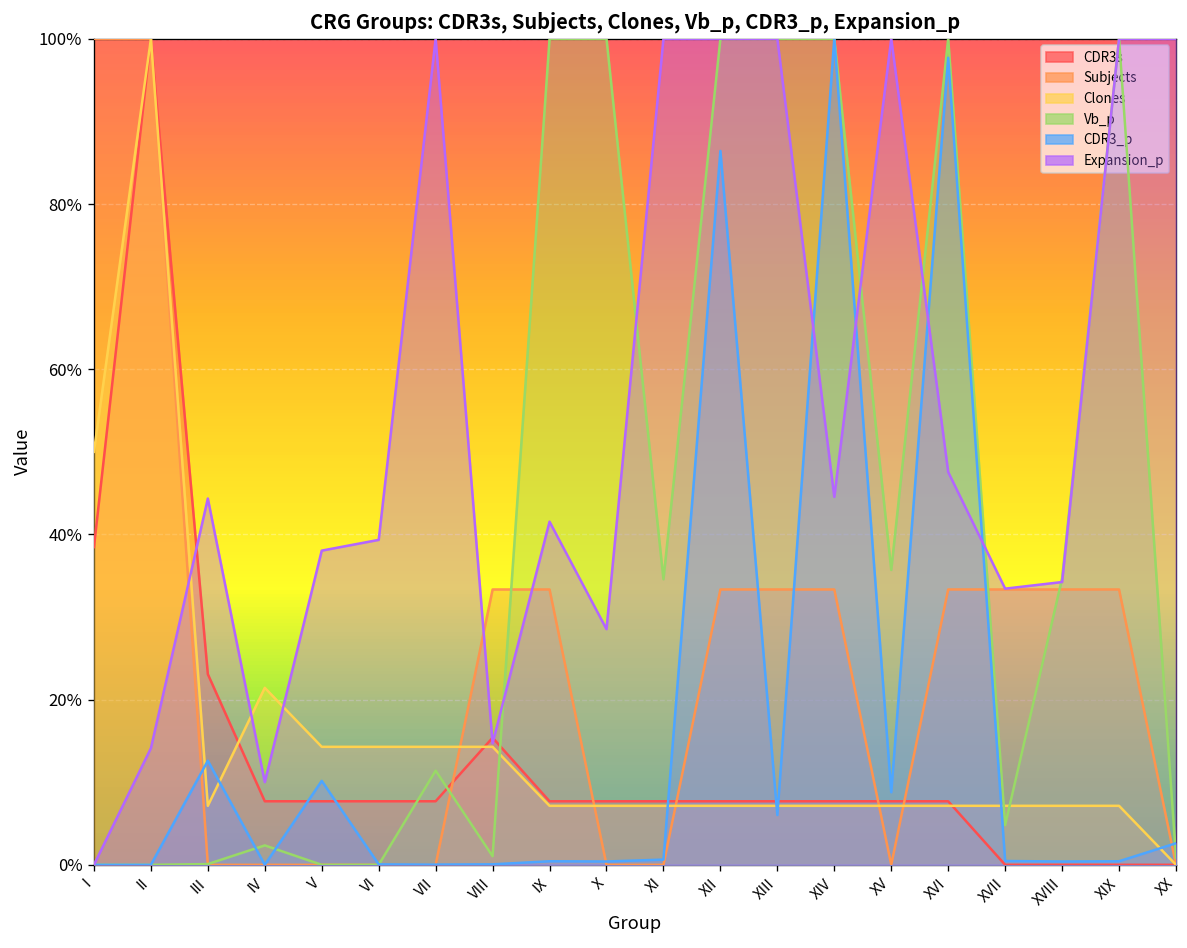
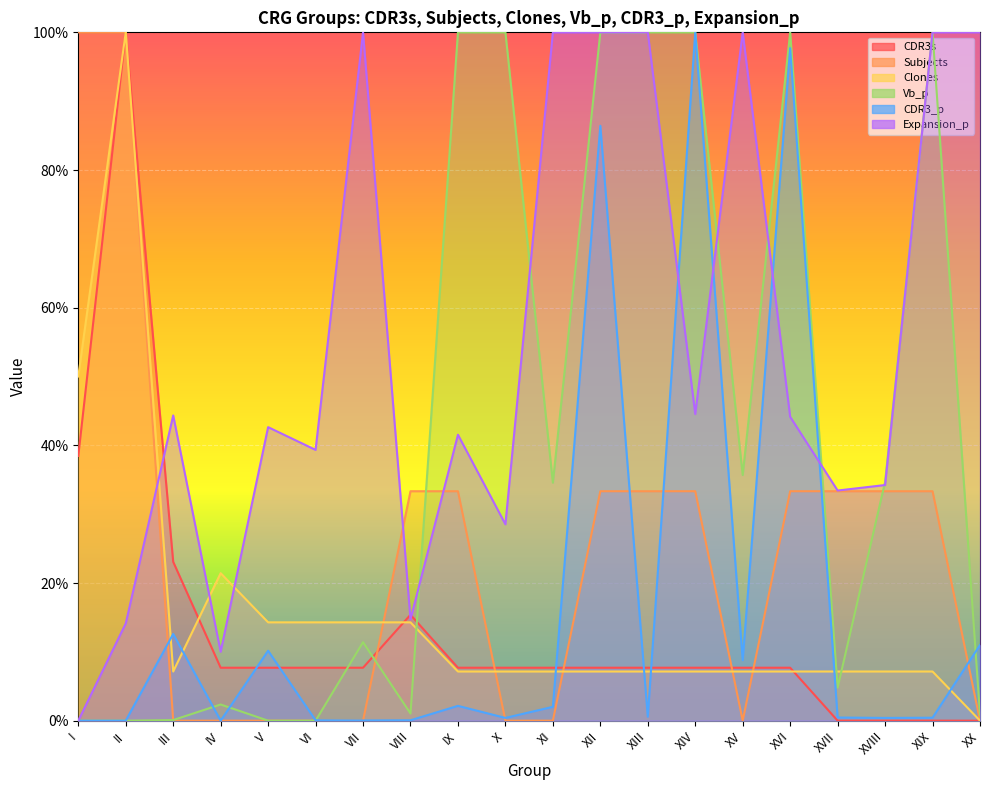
  {
    "CDR3_p": {
      "III": "13%",
      "V": "10%",
      "VIII": "0%",
-     "IX": "0%",
+     "IX": "2%",
      "X": "0%",
-     "XI": "1%",
+     "XI": "2%",
      "XII": "86%",
-     "XIII": "6%",
+     "XIII": "1%",
      "XV": "9%",
      "XVI": "98%",
      "XVII": "0%",
      "XVIII": "0%",
      "XIX": "0%",
-     "XX": "3%"
+     "XX": "11%"
    },
    "Expansion_p": {
      "II": "14%",
      "III": "44%",
      "IV": "10%",
-     "V": "38%",
+     "V": "43%",
      "VI": "39%",
      "VII": "100%",
      "VIII": "15%",
      "IX": "42%",
      "X": "29%",
      "XI": "100%",
      "XIV": "45%",
      "XV": "100%",
-     "XVI": "48%",
+     "XVI": "44%",
      "XVIII": "34%",
      "XX": "100%"
    }
  }
